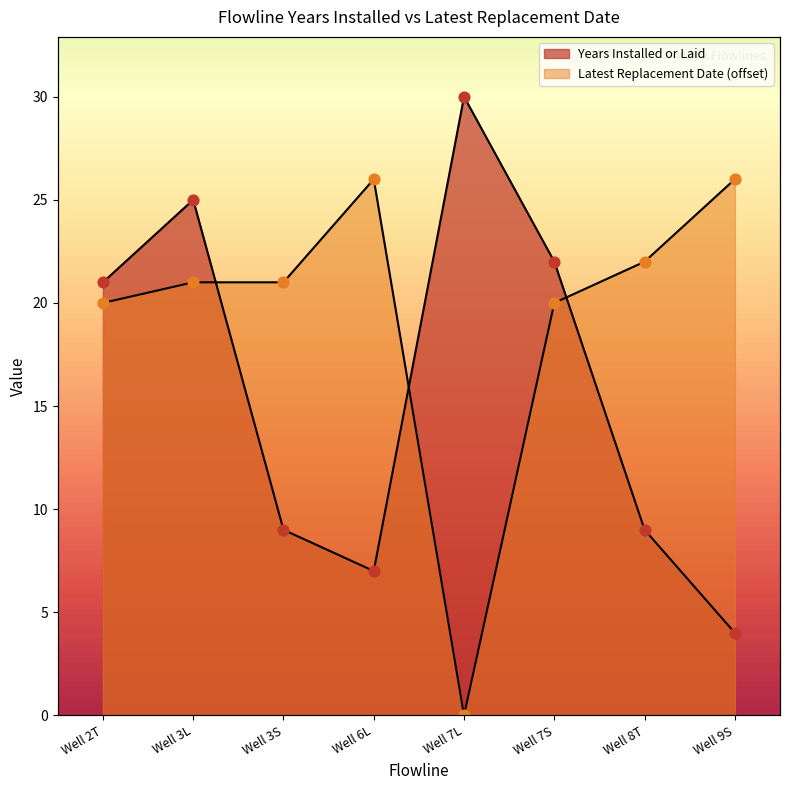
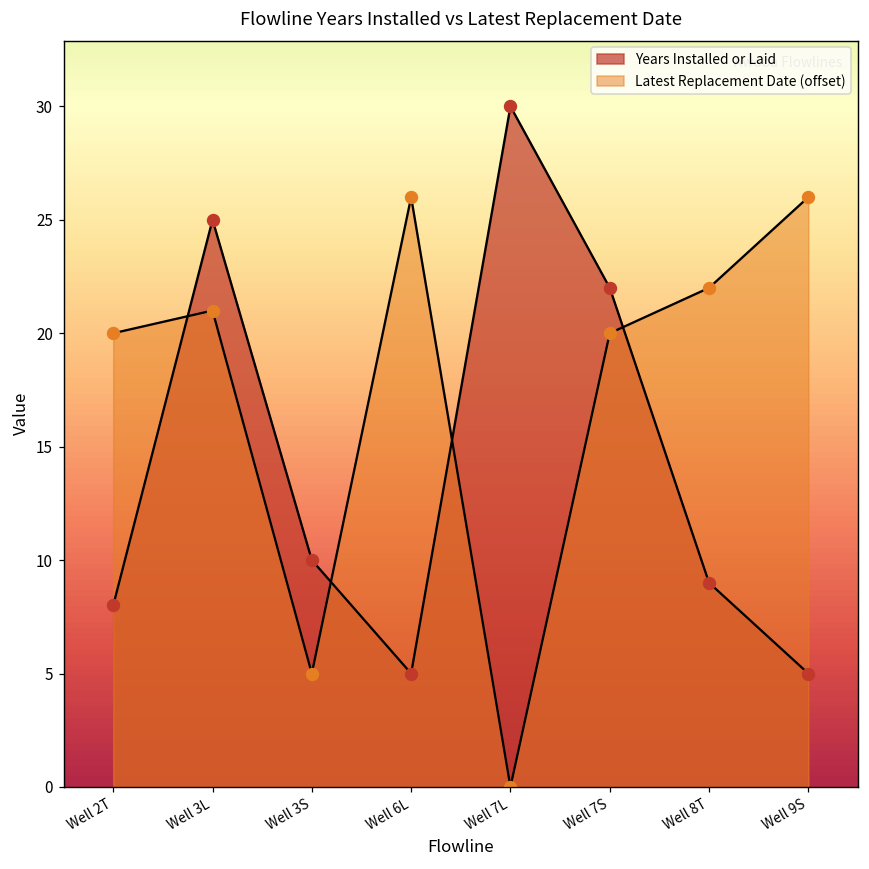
  {
    "Years Installed or Laid": {
-     "Well 2T": 21,
+     "Well 2T": 8,
      "Well 3L": 25,
-     "Well 3S": 9,
-     "Well 6L": 7,
+     "Well 3S": 10,
+     "Well 6L": 5,
      "Well 7L": 30,
      "Well 7S": 22,
      "Well 8T": 9,
-     "Well 9S": 4
+     "Well 9S": 5
    },
    "Latest Replacement Date (offset)": {
      "Well 2T": 20.0,
      "Well 3L": 21.0,
-     "Well 3S": 21.0,
+     "Well 3S": 5.0,
      "Well 6L": 26.0,
      "Well 7L": 0.0,
      "Well 7S": 20.0,
      "Well 8T": 22.0,
      "Well 9S": 26.0
    }
  }
